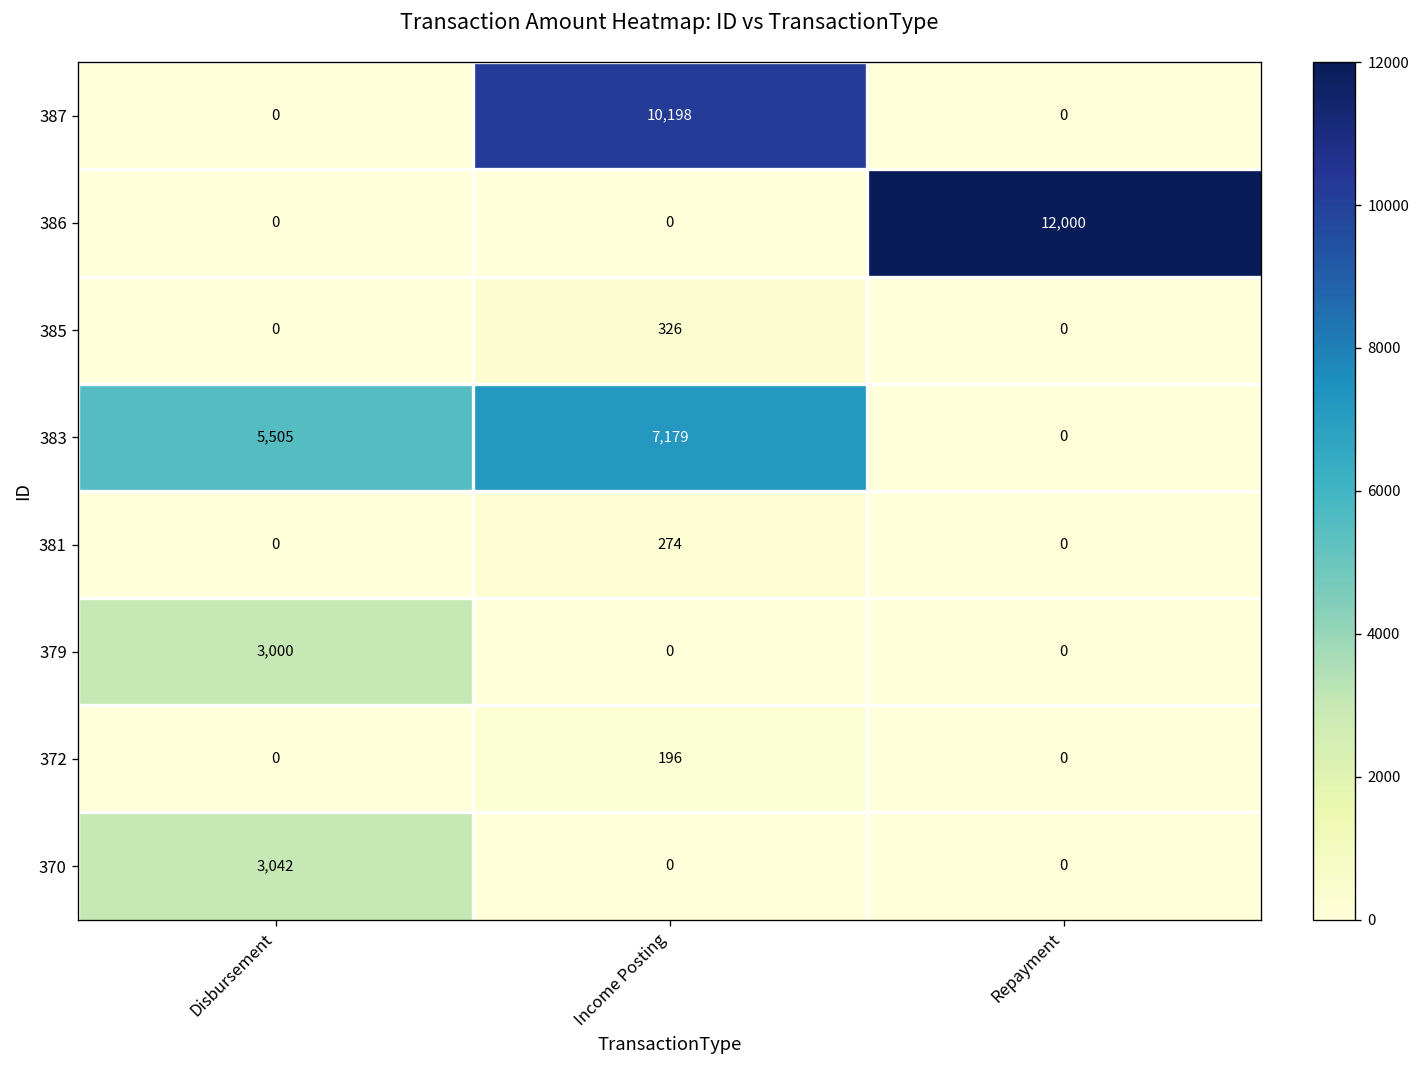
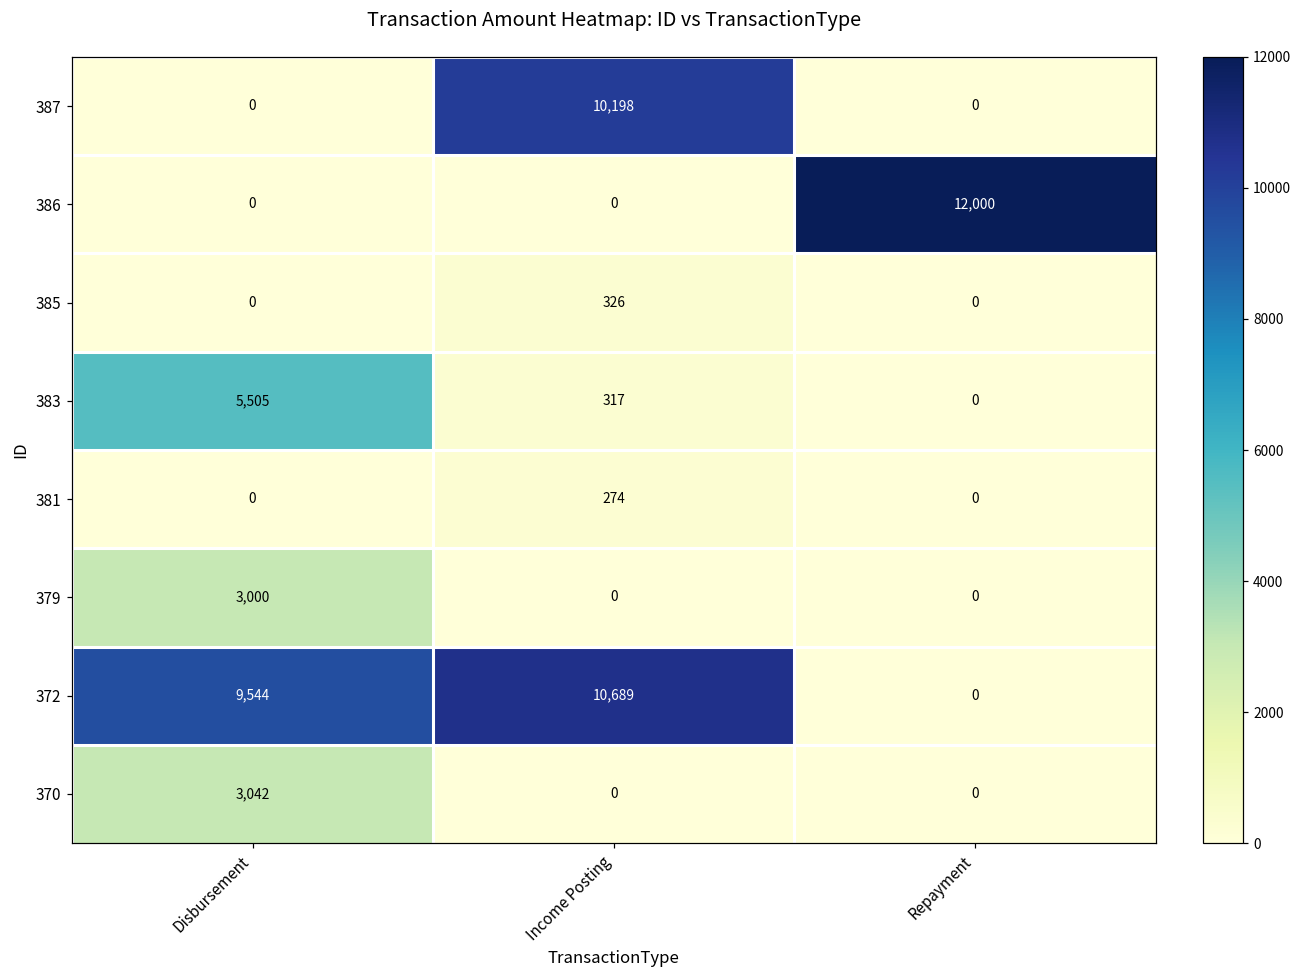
  {
    "387": {
      "Disbursement": "0",
      "Income Posting": "10,198",
      "Repayment": "0"
    },
    "386": {
      "Disbursement": "0",
      "Income Posting": "0",
      "Repayment": "12,000"
    },
    "385": {
      "Disbursement": "0",
      "Income Posting": "326",
      "Repayment": "0"
    },
    "383": {
      "Disbursement": "5,505",
-     "Income Posting": "7,179",
+     "Income Posting": "317",
      "Repayment": "0"
    },
    "381": {
      "Disbursement": "0",
      "Income Posting": "274",
      "Repayment": "0"
    },
    "379": {
      "Disbursement": "3,000",
      "Income Posting": "0",
      "Repayment": "0"
    },
    "372": {
-     "Disbursement": "0",
-     "Income Posting": "196",
+     "Disbursement": "9,544",
+     "Income Posting": "10,689",
      "Repayment": "0"
    },
    "370": {
      "Disbursement": "3,042",
      "Income Posting": "0",
      "Repayment": "0"
    }
  }
